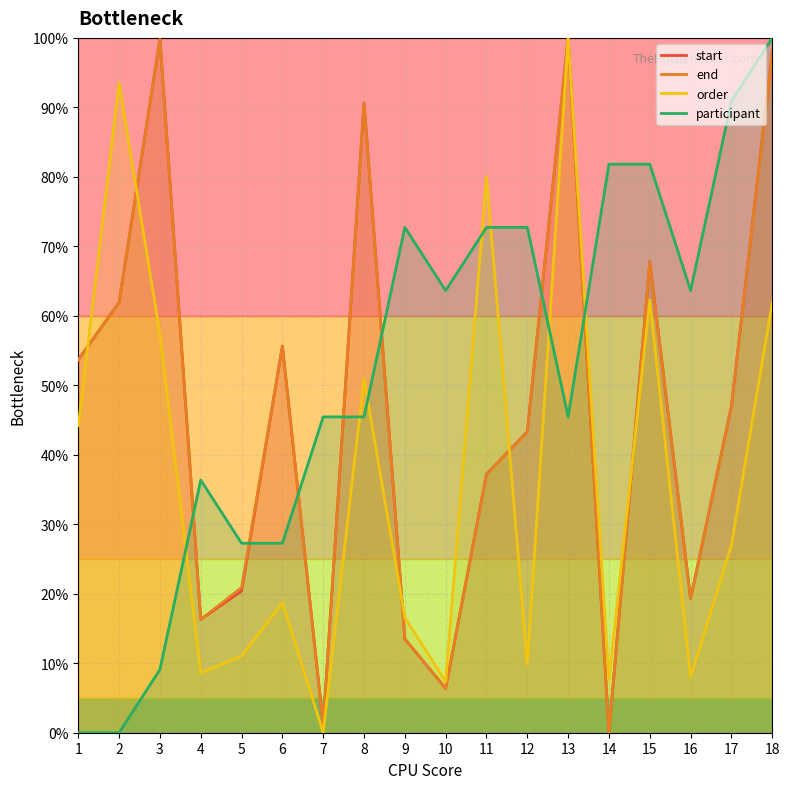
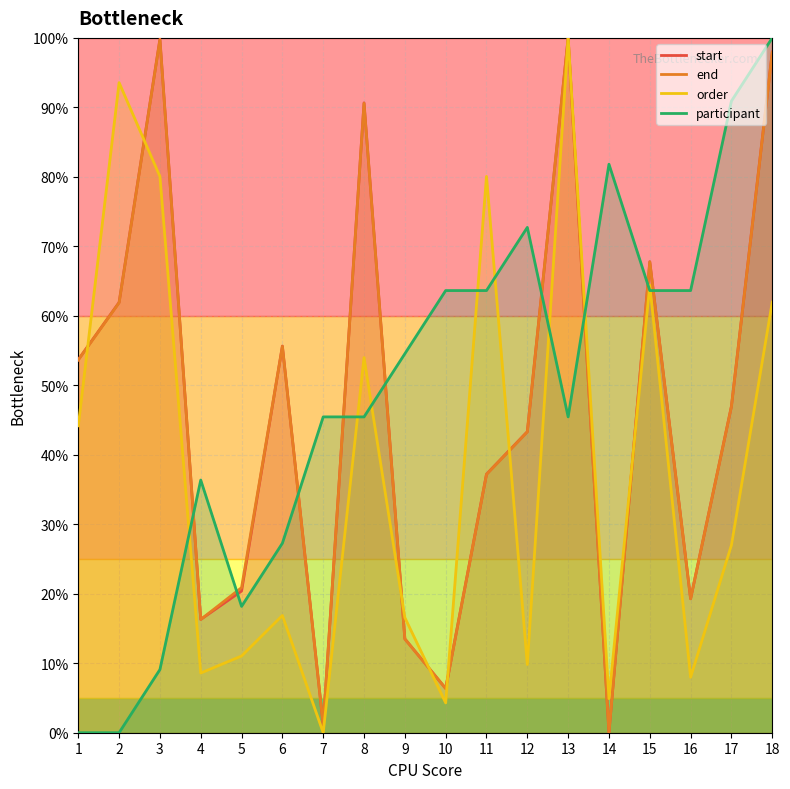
  {
    "order": {
      "1": "44%",
      "2": "94%",
-     "3": "57%",
+     "3": "80%",
      "4": "9%",
      "5": "11%",
-     "6": "19%",
+     "6": "17%",
      "7": "0%",
-     "8": "51%",
+     "8": "54%",
      "9": "17%",
-     "10": "7%",
+     "10": "4%",
      "11": "80%",
      "12": "10%",
-     "14": "8%",
-     "15": "62%",
+     "14": "5%",
+     "15": "64%",
      "16": "8%",
      "17": "27%",
      "18": "62%"
    },
    "participant": {
      "1": "0%",
      "2": "0%",
      "3": "9%",
      "4": "36%",
-     "5": "27%",
+     "5": "18%",
      "6": "27%",
      "7": "45%",
      "8": "45%",
-     "9": "73%",
+     "9": "55%",
      "10": "64%",
-     "11": "73%",
+     "11": "64%",
      "12": "73%",
      "13": "45%",
      "14": "82%",
-     "15": "82%",
+     "15": "64%",
      "16": "64%",
      "18": "100%"
    }
  }
